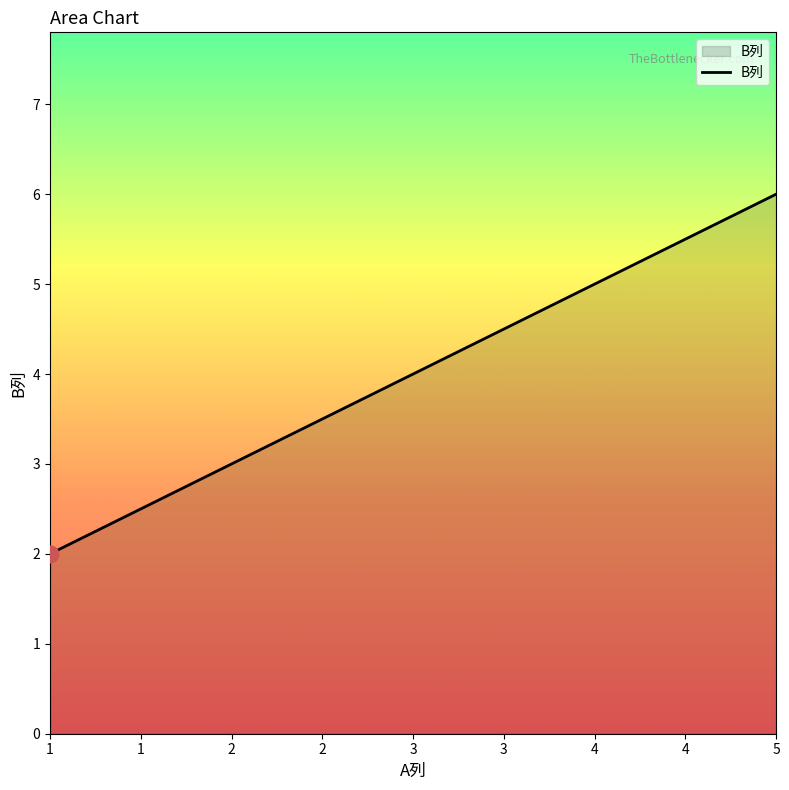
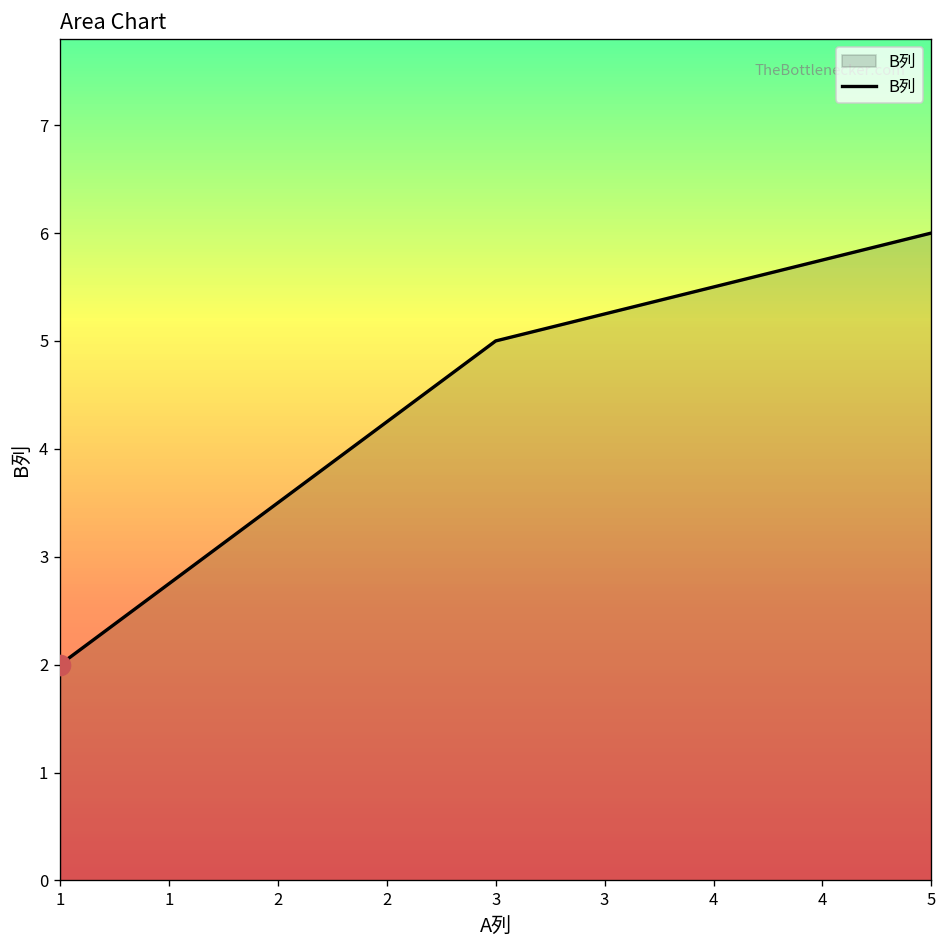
  {
    "B列": {
-     "3": 4,
+     "3": 5,
      "5": 6
    }
  }
